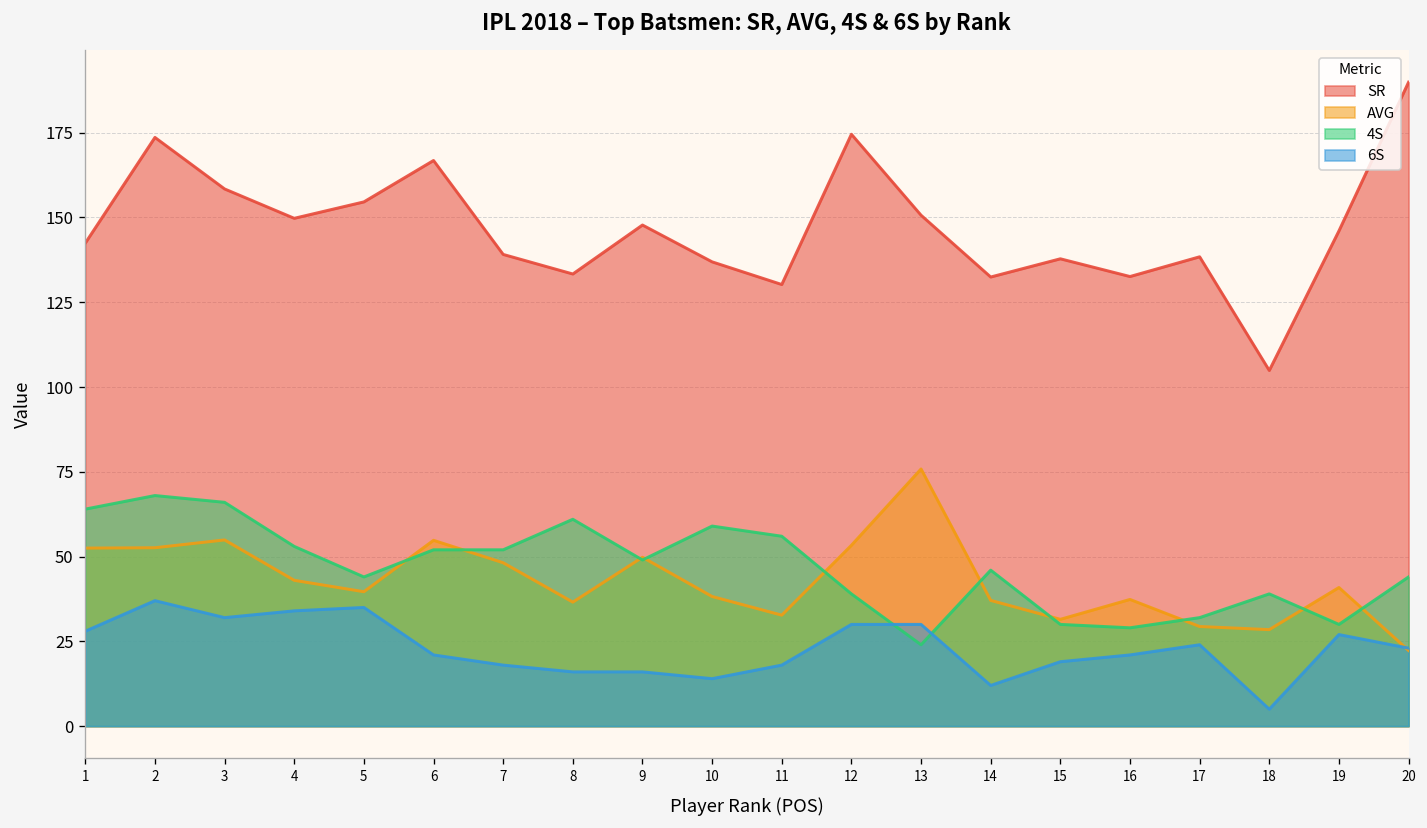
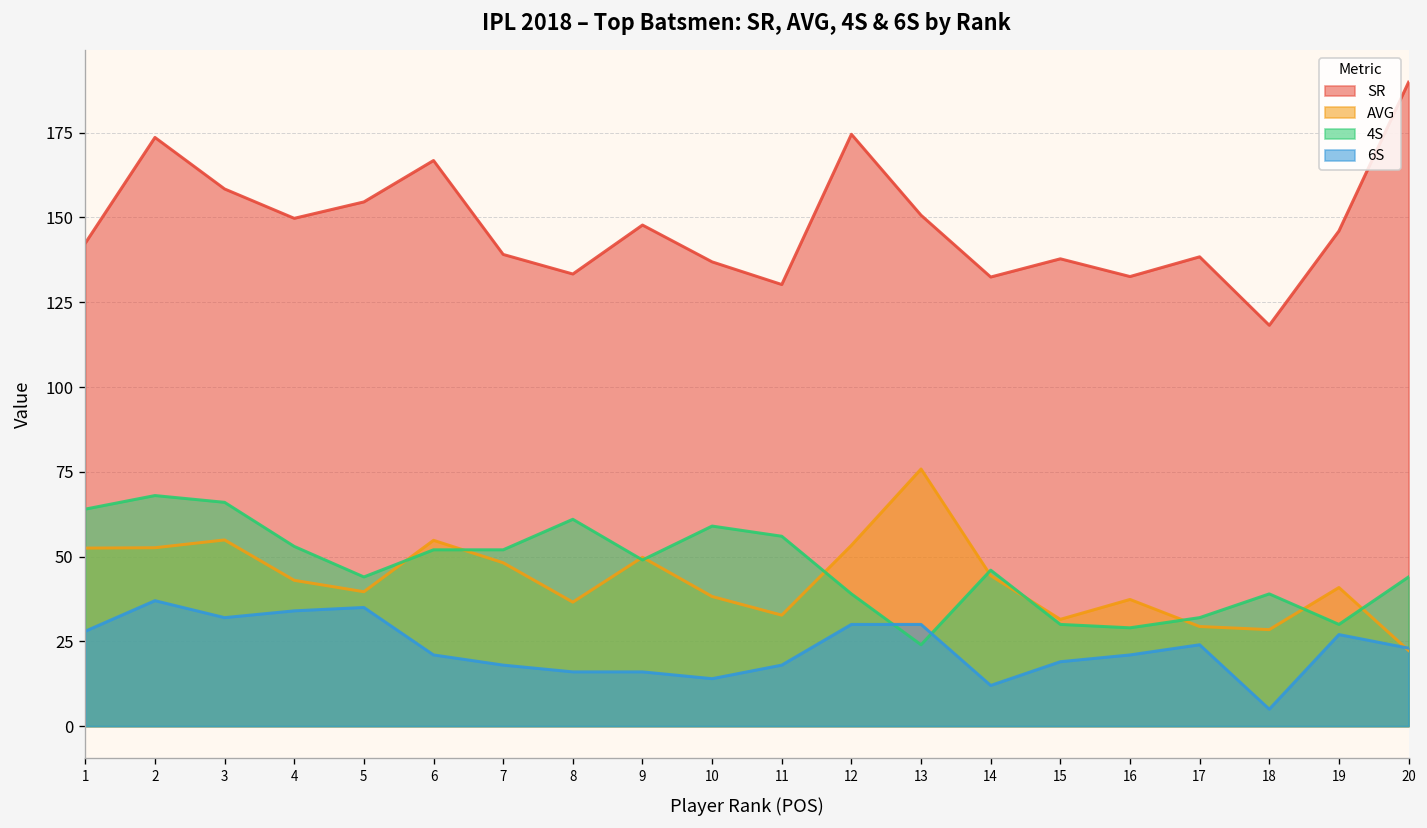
  {
    "SR": {
      "1": 142,
      "2": 174,
      "3": 158,
      "4": 150,
      "5": 155,
      "6": 167,
      "7": 139,
      "8": 133,
      "9": 148,
      "10": 137,
      "11": 130,
      "12": 175,
      "13": 151,
      "14": 132,
      "15": 138,
      "16": 133,
      "17": 138,
-     "18": 105,
+     "18": 118,
      "19": 146,
      "20": 190
    },
    "AVG": {
      "1": 53,
      "2": 53,
      "3": 55,
      "4": 43,
      "5": 40,
      "6": 55,
      "7": 48,
      "8": 37,
      "10": 38,
      "11": 33,
      "12": 53,
      "13": 76,
-     "14": 37,
+     "14": 44,
      "15": 32,
      "16": 37,
      "17": 29,
      "18": 28,
      "19": 41
    },
    "4S": {
      "1": 64,
      "2": 68,
      "3": 66,
      "4": 53,
      "5": 44,
      "6": 52,
      "7": 52,
      "8": 61,
      "10": 59,
      "11": 56,
      "12": 39,
      "13": 24,
      "14": 46,
      "15": 30,
      "16": 29,
      "17": 32,
      "18": 39,
      "19": 30,
      "20": 44
    },
    "6S": {
      "1": 28,
      "2": 37,
      "3": 32,
      "4": 34,
      "5": 35,
      "6": 21,
      "7": 18,
      "8": 16,
      "9": 16,
      "10": 14,
      "11": 18,
      "12": 30,
      "13": 30,
      "14": 12,
      "15": 19,
      "16": 21,
      "17": 24,
      "18": 5,
      "19": 27
    }
  }
